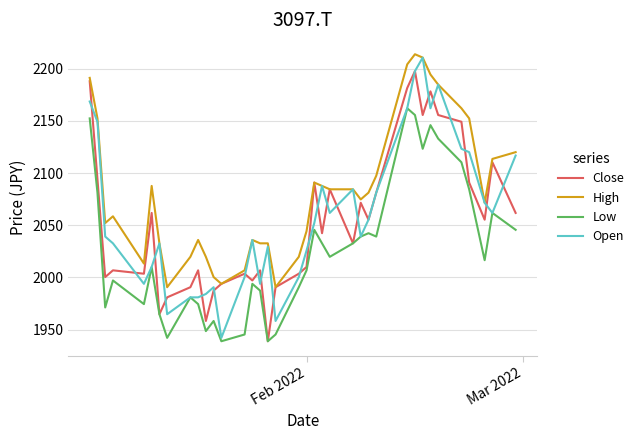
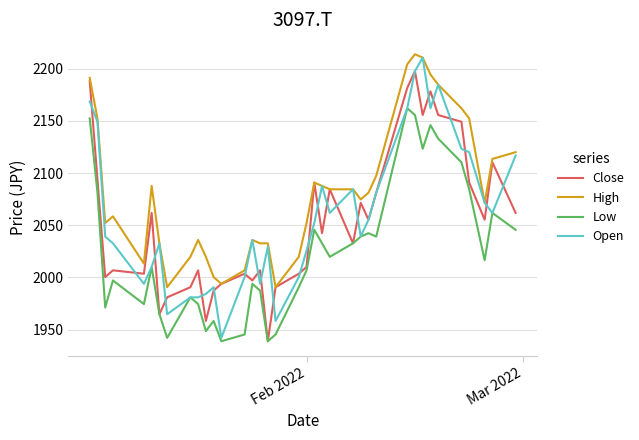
  {
    "Close": {
      "Feb 2022": 2010
    },
    "High": {
-     "Feb 2022": 2044
+     "Feb 2022": 2052
    },
    "Low": {
      "Feb 2022": 2007
    },
    "Open": {
      "Feb 2022": 2026
    }
  }
